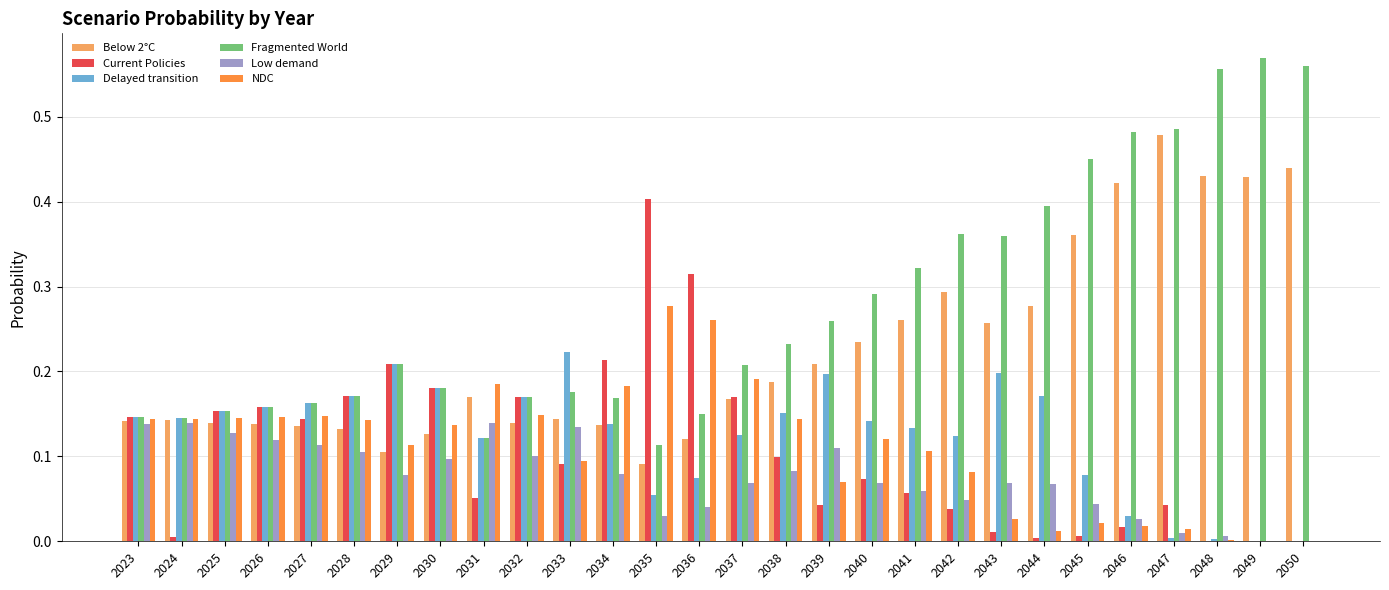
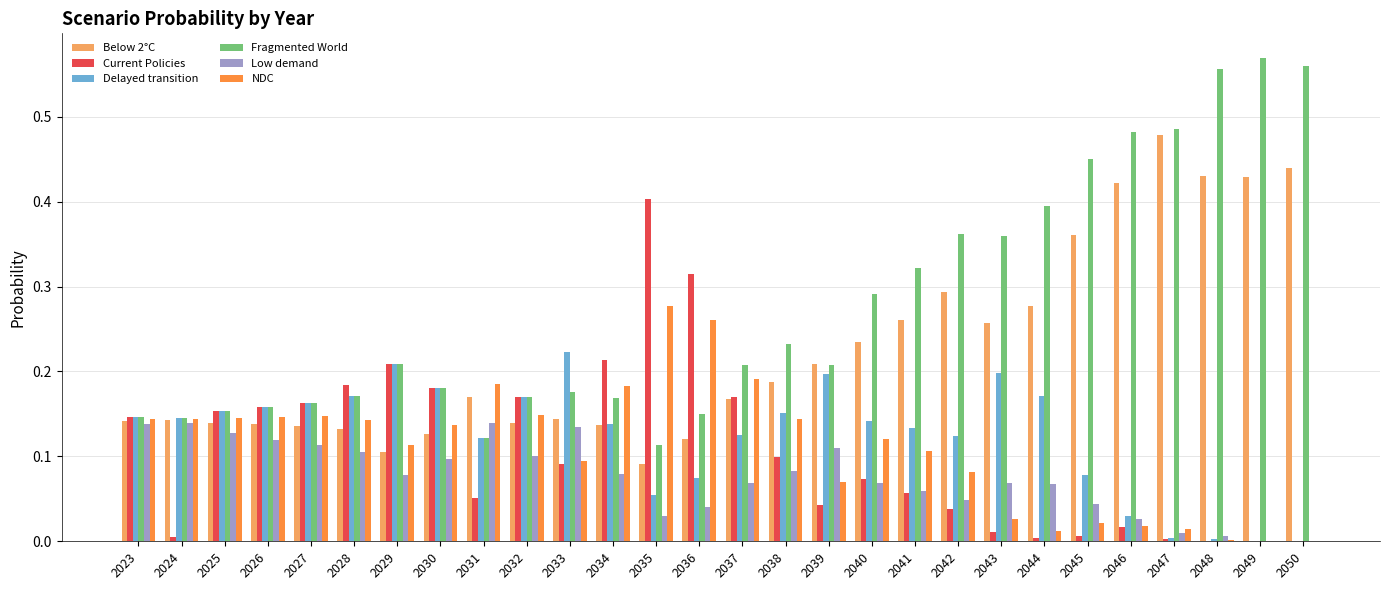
  {
    "Current Policies": {
      "2023": 0.15,
      "2024": 0.00,
      "2025": 0.15,
      "2026": 0.16,
-     "2027": 0.14,
-     "2028": 0.17,
+     "2027": 0.16,
+     "2028": 0.18,
      "2029": 0.21,
      "2030": 0.18,
      "2031": 0.05,
      "2032": 0.17,
      "2033": 0.09,
      "2034": 0.21,
      "2035": 0.40,
      "2036": 0.31,
      "2037": 0.17,
      "2038": 0.10,
      "2039": 0.04,
      "2040": 0.07,
      "2041": 0.06,
      "2042": 0.04,
      "2043": 0.01,
      "2044": 0.00,
      "2045": 0.01,
      "2046": 0.02,
-     "2047": 0.04
+     "2047": 0.00
    },
    "Fragmented World": {
      "2023": 0.15,
      "2024": 0.15,
      "2025": 0.15,
      "2026": 0.16,
      "2027": 0.16,
      "2028": 0.17,
      "2029": 0.21,
      "2030": 0.18,
      "2031": 0.12,
      "2032": 0.17,
      "2033": 0.18,
      "2034": 0.17,
      "2035": 0.11,
      "2036": 0.15,
      "2037": 0.21,
      "2038": 0.23,
-     "2039": 0.26,
+     "2039": 0.21,
      "2040": 0.29,
      "2041": 0.32,
      "2042": 0.36,
      "2043": 0.36,
      "2044": 0.39,
      "2045": 0.45,
      "2046": 0.48,
      "2047": 0.49,
      "2048": 0.56,
      "2049": 0.57,
      "2050": 0.56
    }
  }
